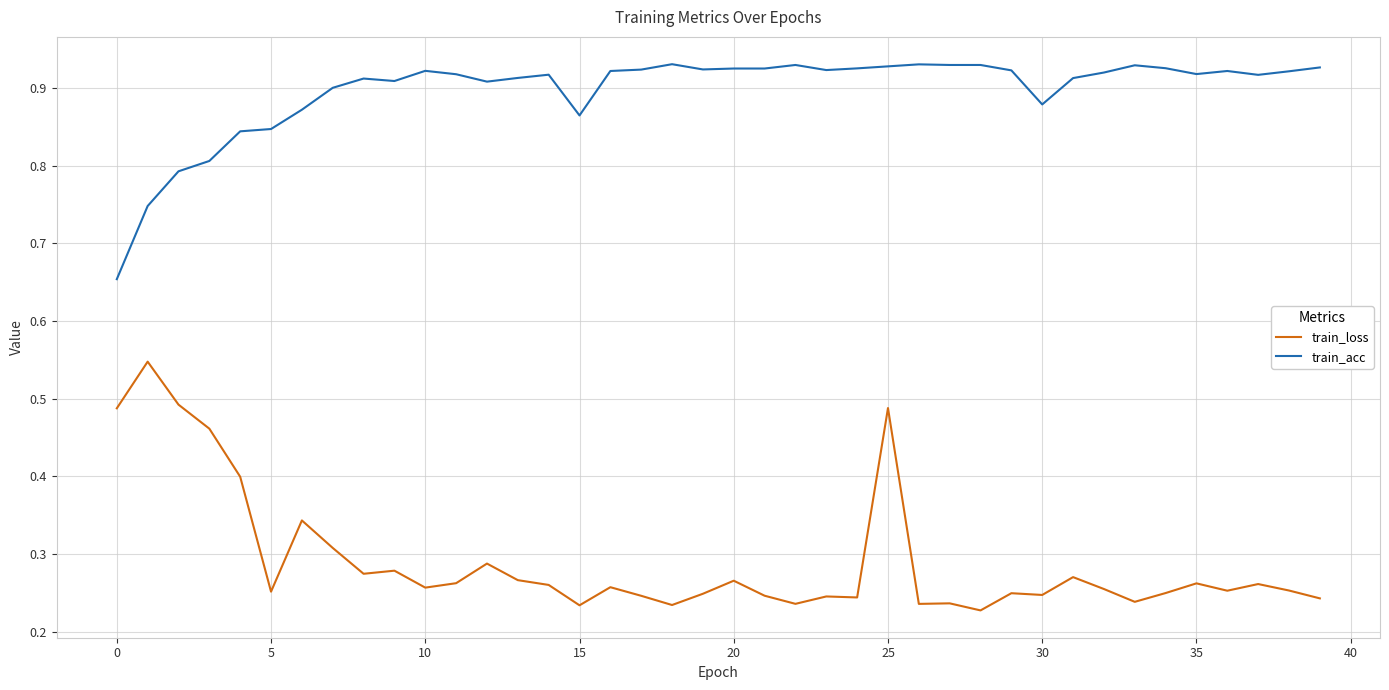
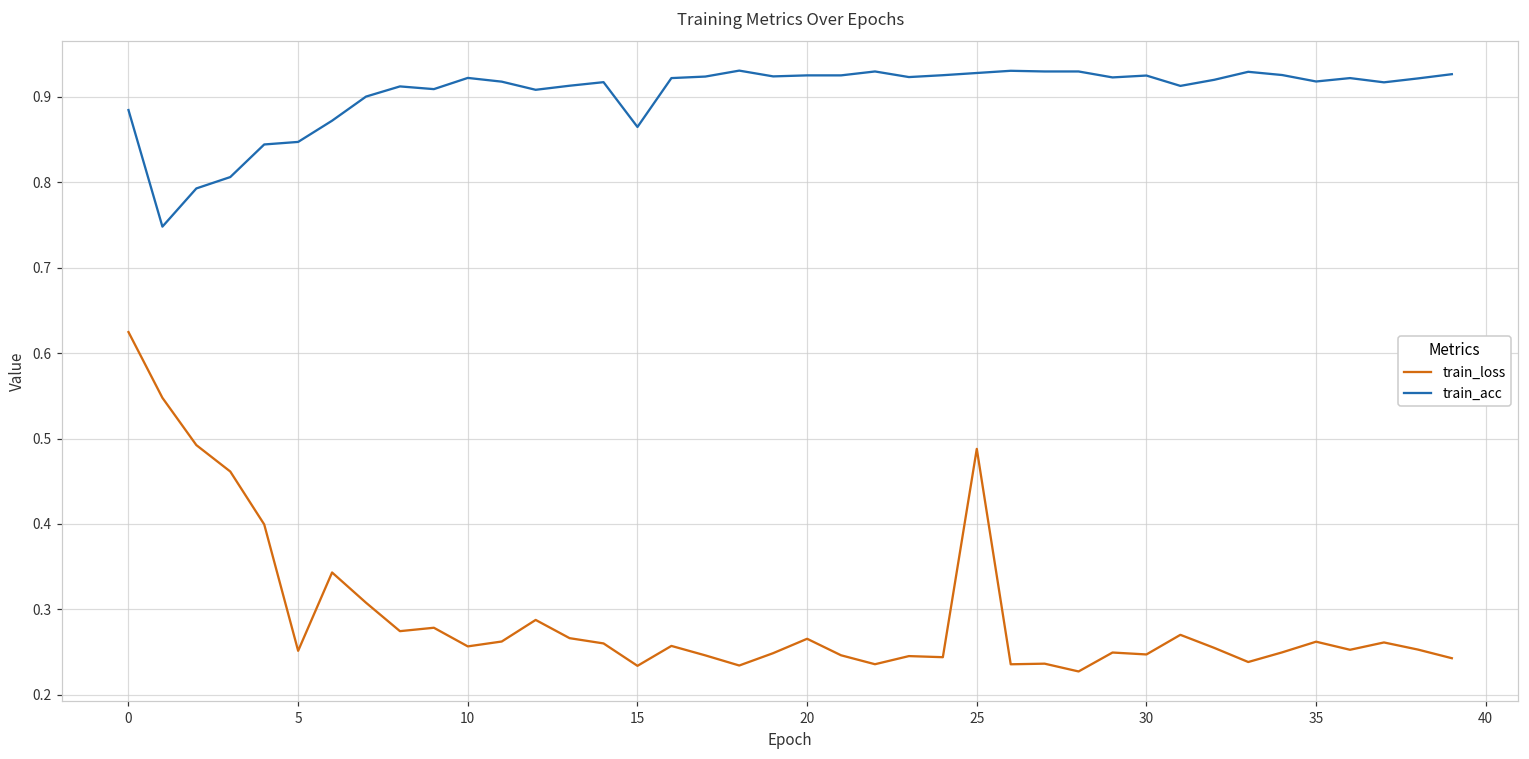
  {
    "train_loss": {
-     "0": 0.49,
+     "0": 0.62,
      "5": 0.25,
      "10": 0.26,
      "15": 0.23,
      "20": 0.27,
      "25": 0.49,
      "30": 0.25,
      "35": 0.26
    },
    "train_acc": {
-     "0": 0.65,
+     "0": 0.88,
      "5": 0.85,
      "10": 0.92,
      "15": 0.86,
      "20": 0.93,
      "25": 0.93,
-     "30": 0.88,
+     "30": 0.93,
      "35": 0.92
    }
  }
